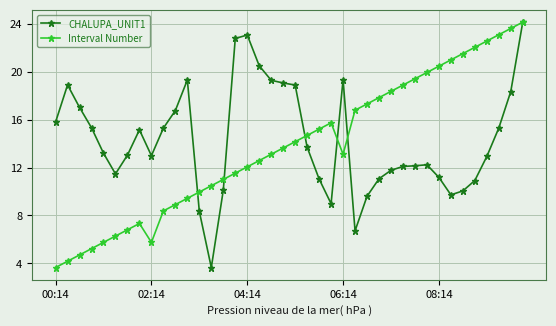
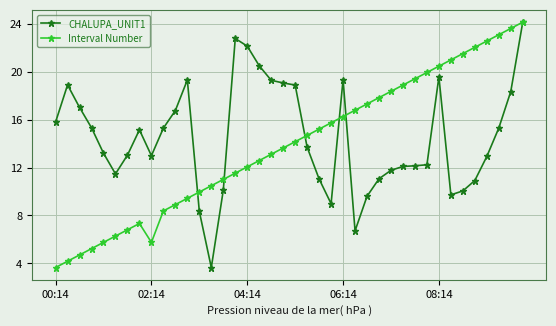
  {
    "CHALUPA_UNIT1": {
      "00:14": 15.8,
      "02:14": 13.0,
-     "04:14": 23.1,
+     "04:14": 22.1,
      "06:14": 19.3,
-     "08:14": 11.2
+     "08:14": 19.6
    },
    "Interval Number": {
      "00:14": 3.7,
      "02:14": 5.8,
      "04:14": 12.1,
-     "06:14": 13.1,
+     "06:14": 16.3,
      "08:14": 20.5
    }
  }
